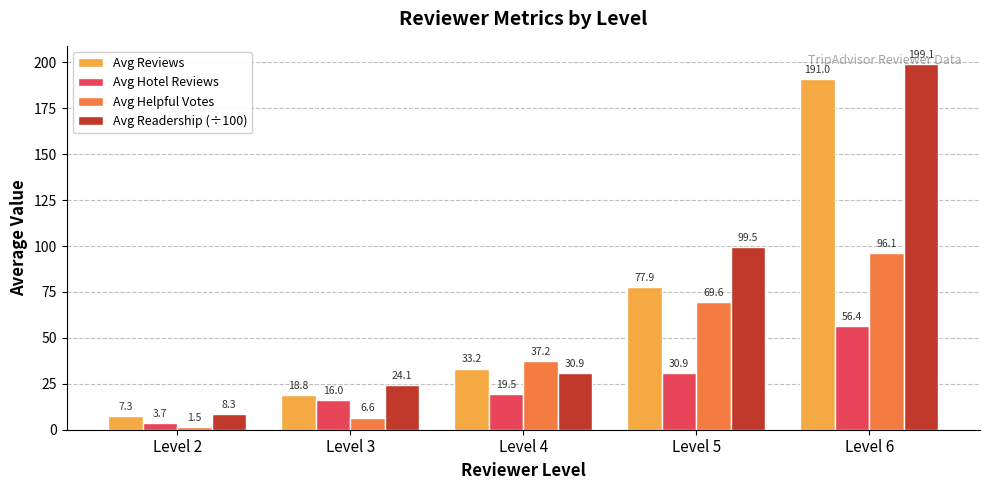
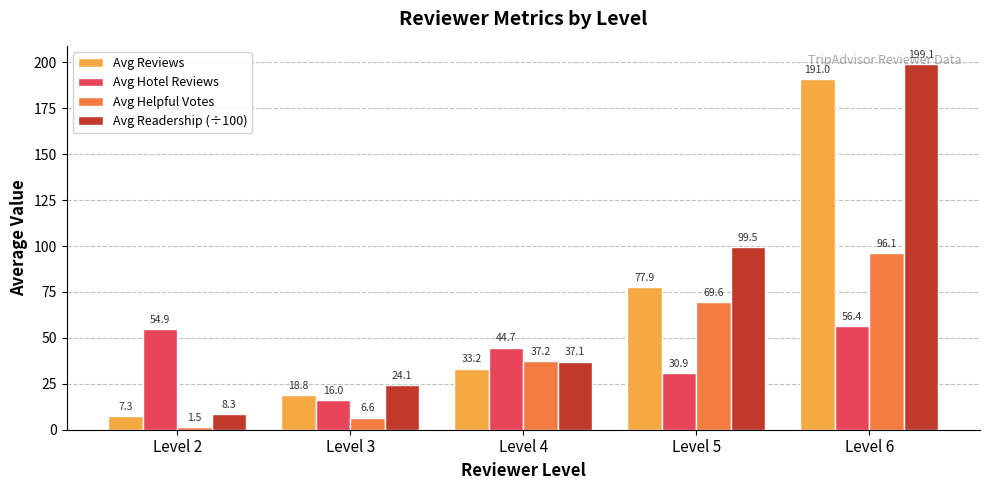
  {
    "Avg Hotel Reviews": {
-     "Level 2": 3.7,
+     "Level 2": 54.9,
      "Level 3": 16.0,
-     "Level 4": 19.5,
+     "Level 4": 44.7,
      "Level 5": 30.9,
      "Level 6": 56.4
    },
    "Avg Readership (÷100)": {
      "Level 2": 8.3,
      "Level 3": 24.1,
-     "Level 4": 30.9,
+     "Level 4": 37.1,
      "Level 5": 99.5
    }
  }
